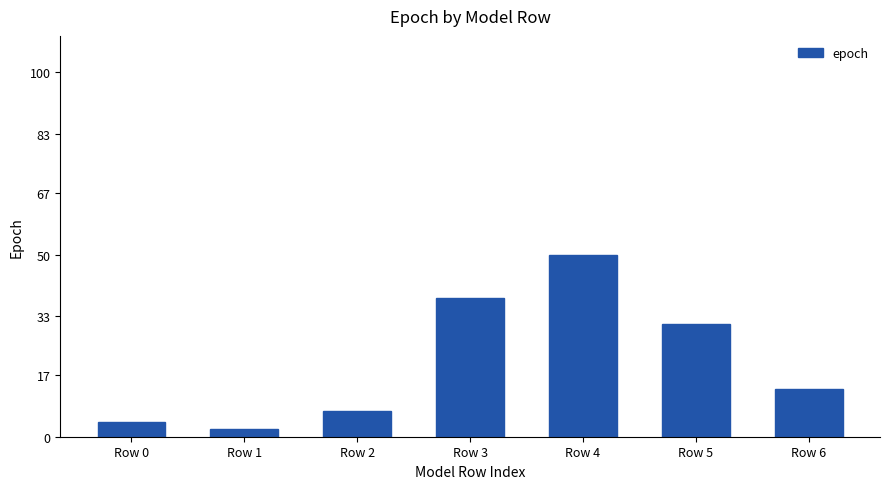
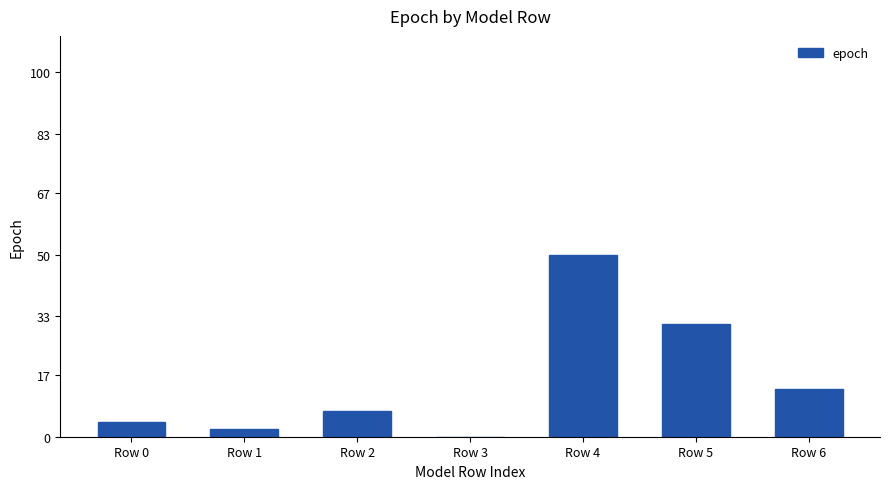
  {
    "Row 0": 4,
    "Row 1": 2,
    "Row 2": 7,
-   "Row 3": 38,
+   "Row 3": 0,
    "Row 4": 50,
    "Row 5": 31,
    "Row 6": 13
  }
